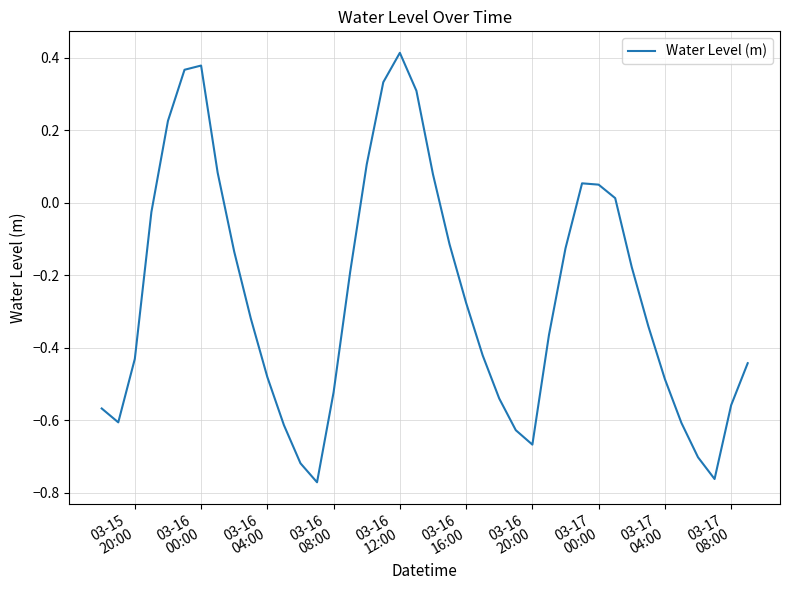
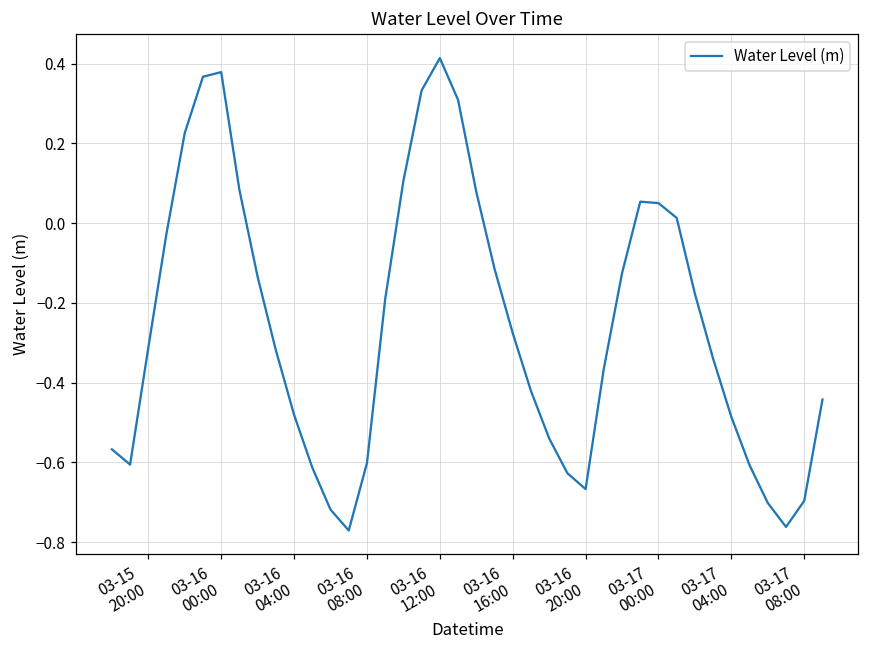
  {
-   "03-15 20:00": -0.43,
+   "03-15 20:00": -0.31,
    "03-16 00:00": 0.38,
    "03-16 04:00": -0.48,
-   "03-16 08:00": -0.52,
+   "03-16 08:00": -0.60,
    "03-16 12:00": 0.41,
    "03-16 16:00": -0.28,
    "03-16 20:00": -0.67,
    "03-17 00:00": 0.05,
    "03-17 04:00": -0.49,
-   "03-17 08:00": -0.56
+   "03-17 08:00": -0.70
  }
